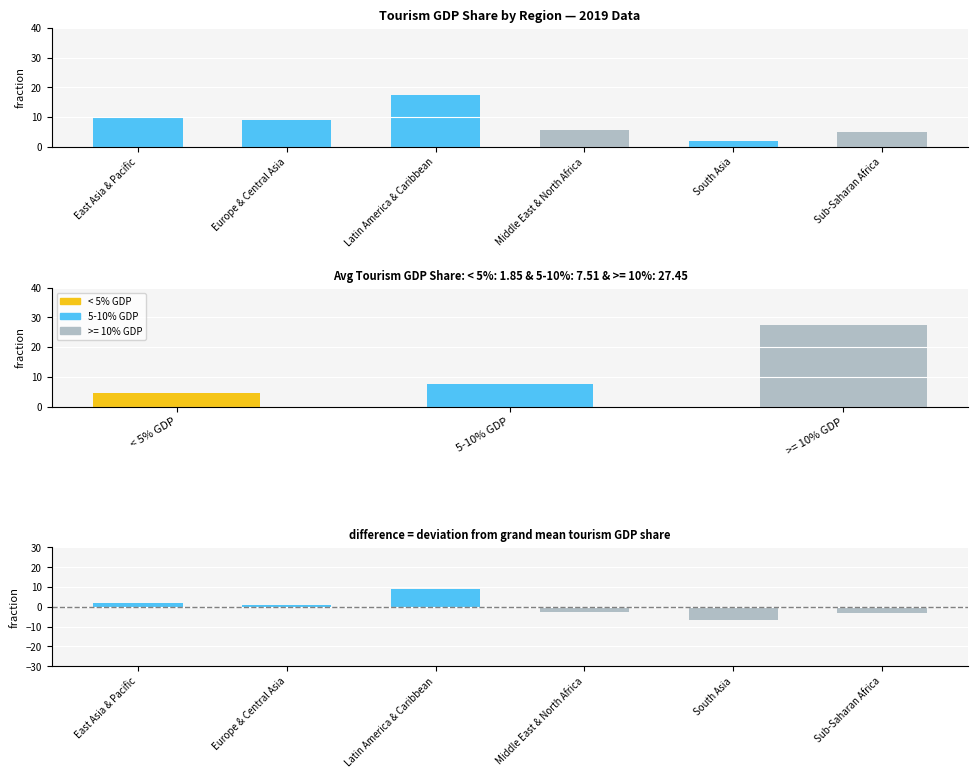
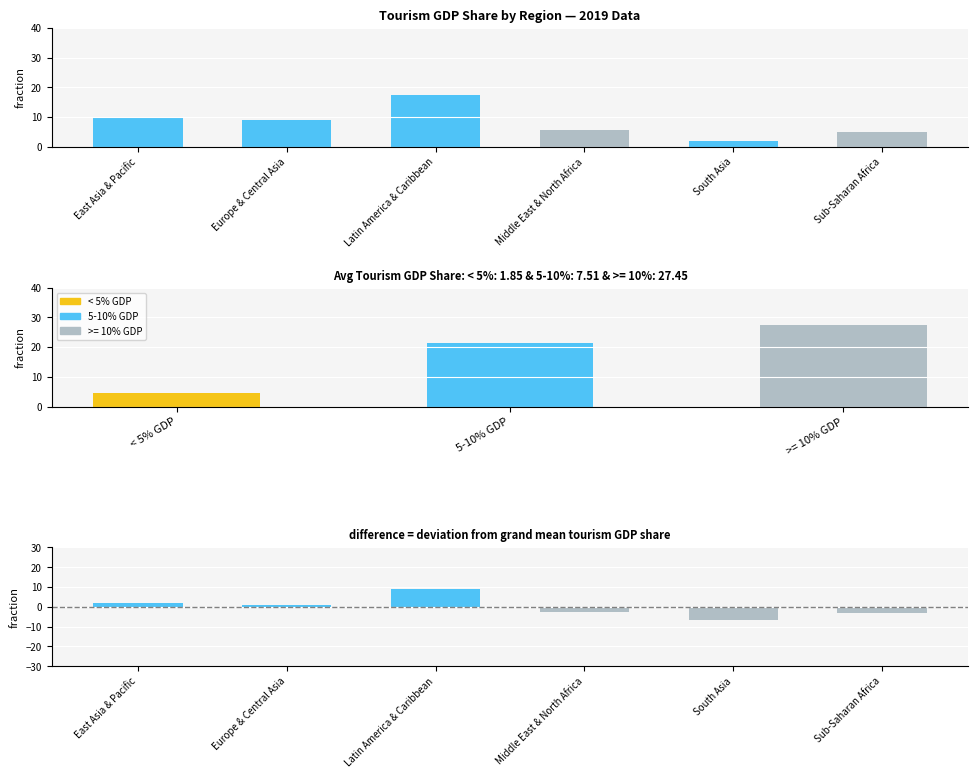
  {
    "Tourism GDP Share by Region — 2019 Data": {
      "East Asia & Pacific": 10,
      "Europe & Central Asia": 9,
      "Latin America & Caribbean": 17,
      "Middle East & North Africa": 6,
      "South Asia": 2,
      "Sub-Saharan Africa": 5
    },
    "Avg Tourism GDP Share: < 5%: 1.85 & 5-10%: 7.51 & >= 10%: 27.45": {
      "< 5% GDP": 5,
-     "5-10% GDP": 8,
+     "5-10% GDP": 21,
      ">= 10% GDP": 27
    },
    "difference = deviation from grand mean tourism GDP share": {
      "East Asia & Pacific": 2,
      "Latin America & Caribbean": 9,
      "Middle East & North Africa": -3,
      "South Asia": -6,
      "Sub-Saharan Africa": -3
    }
  }
